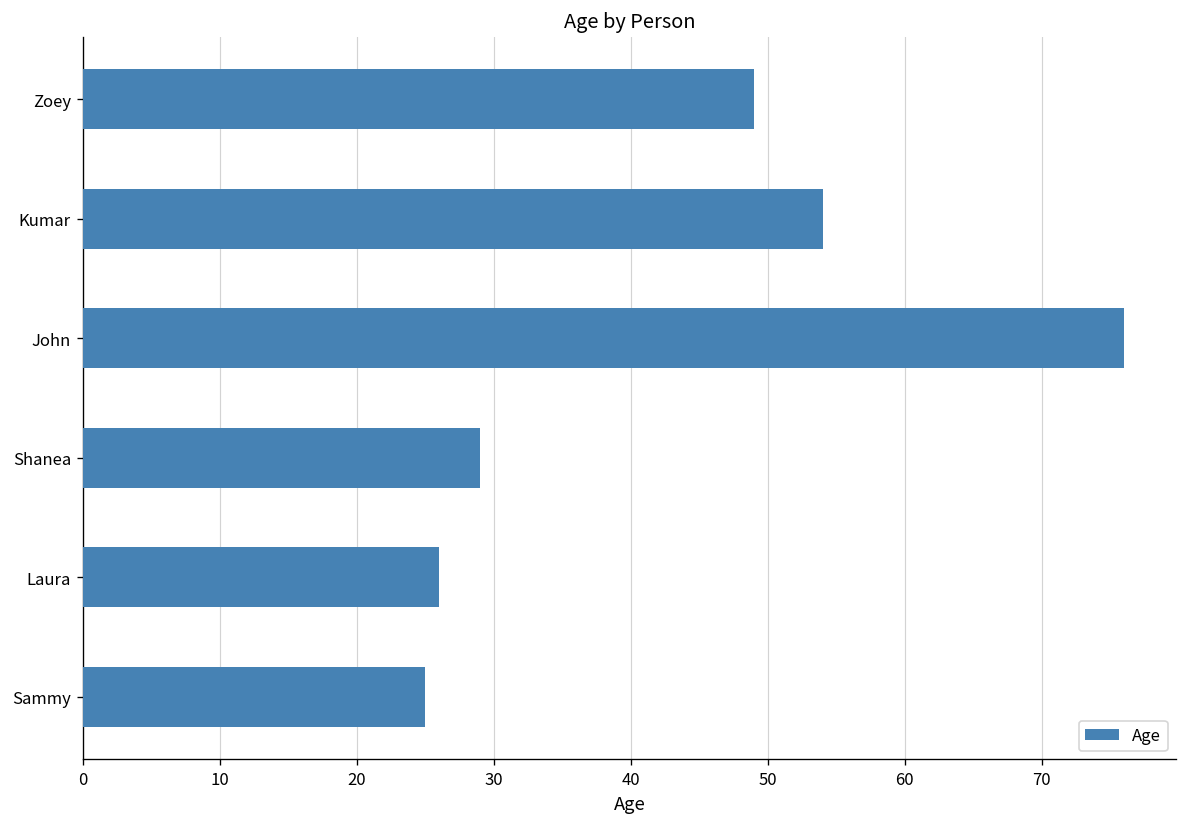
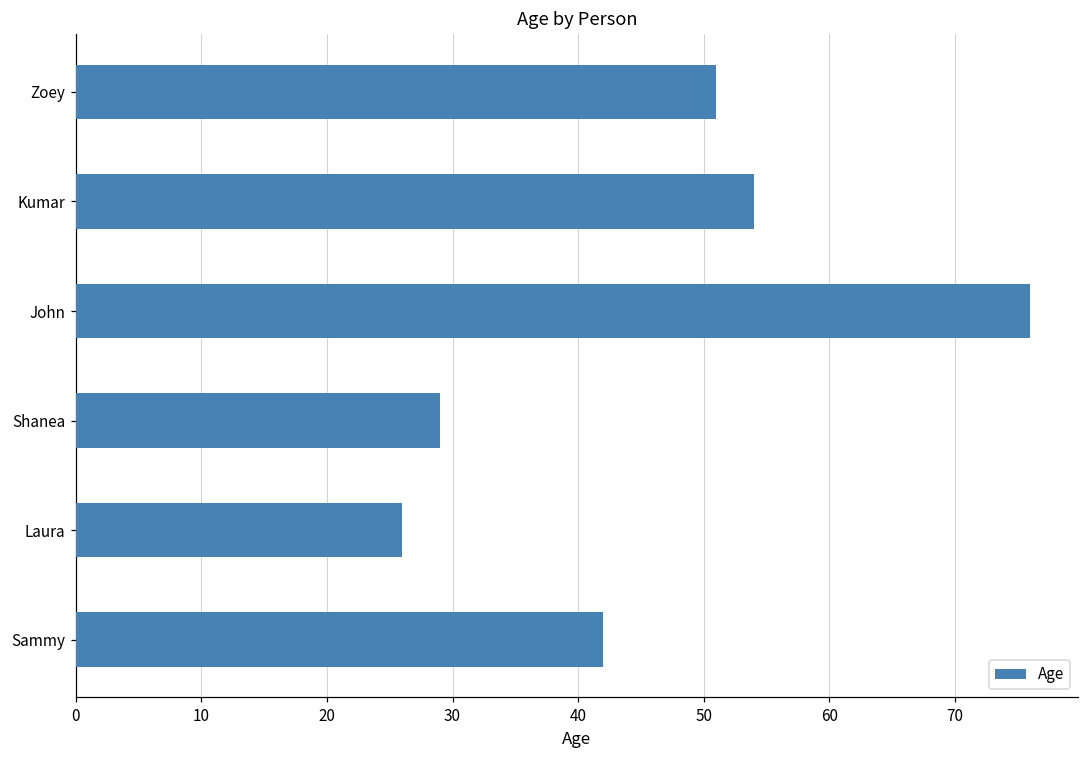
  {
-   "Zoey": 49,
+   "Zoey": 51,
    "Kumar": 54,
    "John": 76,
    "Shanea": 29,
    "Laura": 26,
-   "Sammy": 25
+   "Sammy": 42
  }
